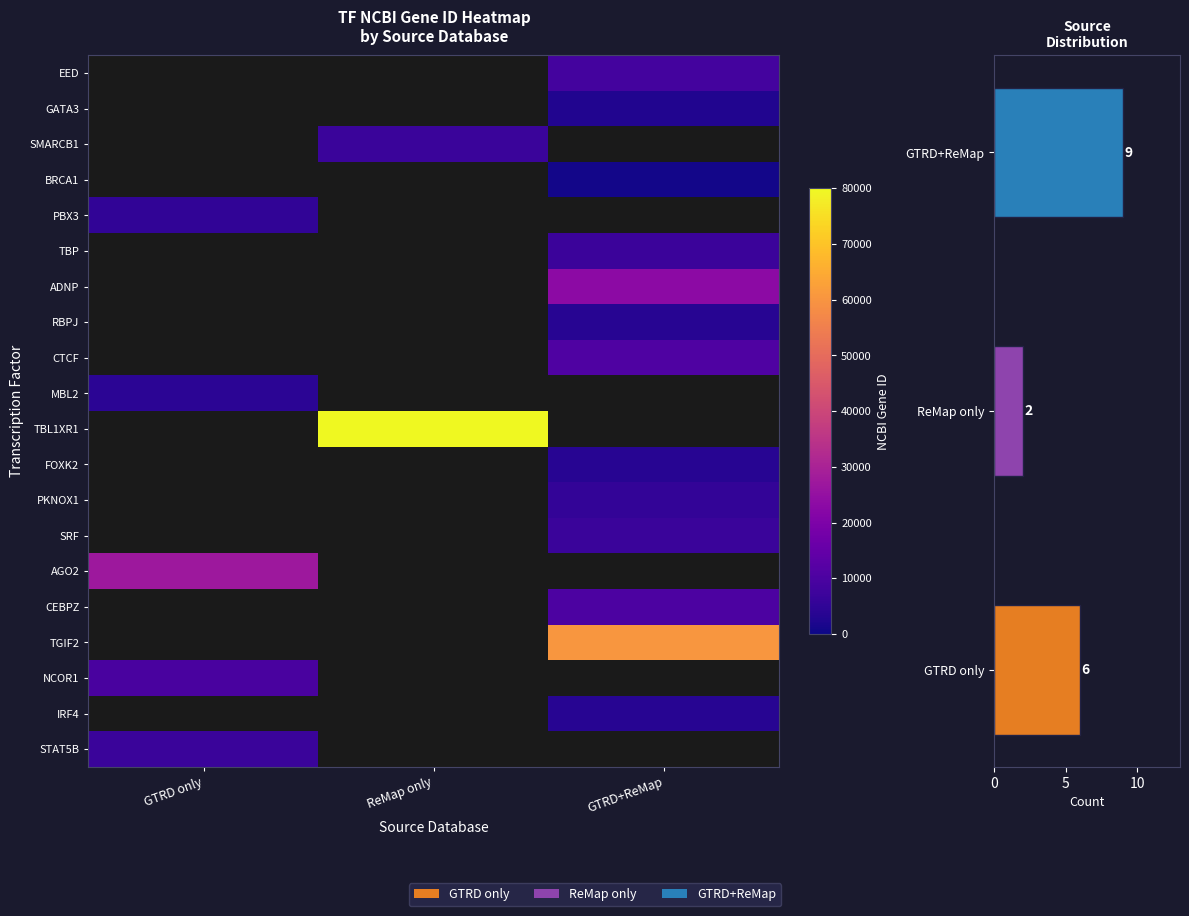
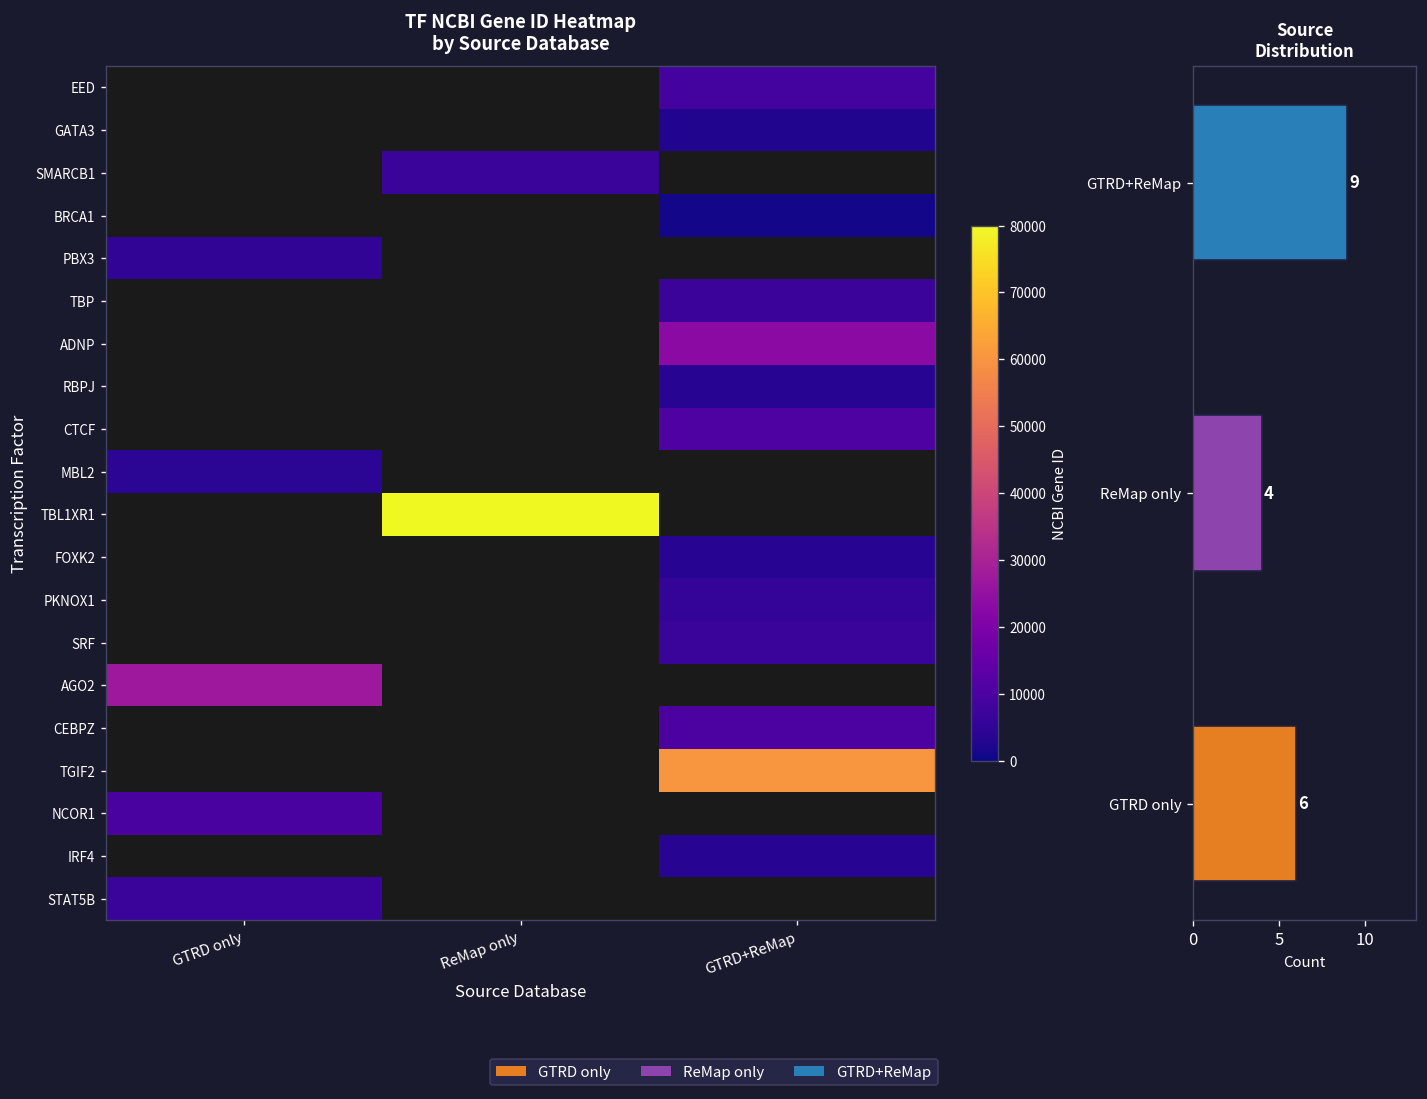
  {
    "Source Distribution": {
      "GTRD+ReMap": 9,
-     "ReMap only": 2,
+     "ReMap only": 4,
      "GTRD only": 6
    }
  }
